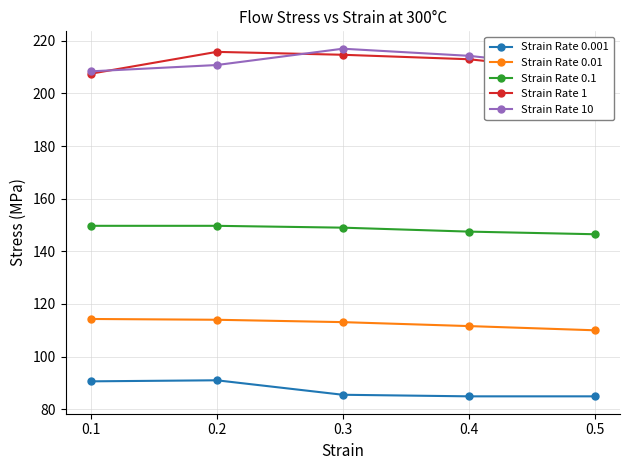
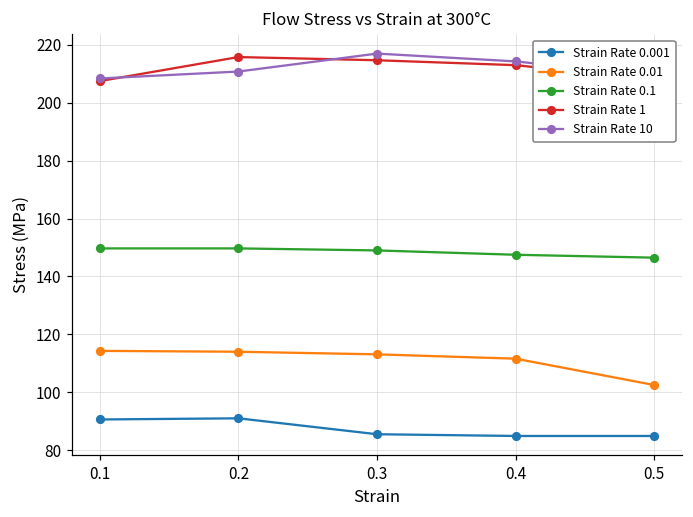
  {
    "Strain Rate 0.001": {
      "0.1": 91,
      "0.2": 91,
      "0.3": 86,
      "0.4": 85,
      "0.5": 85
    },
    "Strain Rate 0.01": {
      "0.1": 114,
      "0.2": 114,
      "0.3": 113,
      "0.4": 112,
-     "0.5": 110
+     "0.5": 103
    },
    "Strain Rate 0.1": {
      "0.1": 150,
      "0.2": 150,
      "0.3": 149,
      "0.4": 148,
      "0.5": 147
    },
    "Strain Rate 1": {
      "0.2": 216,
      "0.3": 215,
      "0.4": 213
    },
    "Strain Rate 10": {
      "0.2": 211,
      "0.3": 217,
      "0.4": 214
    }
  }
